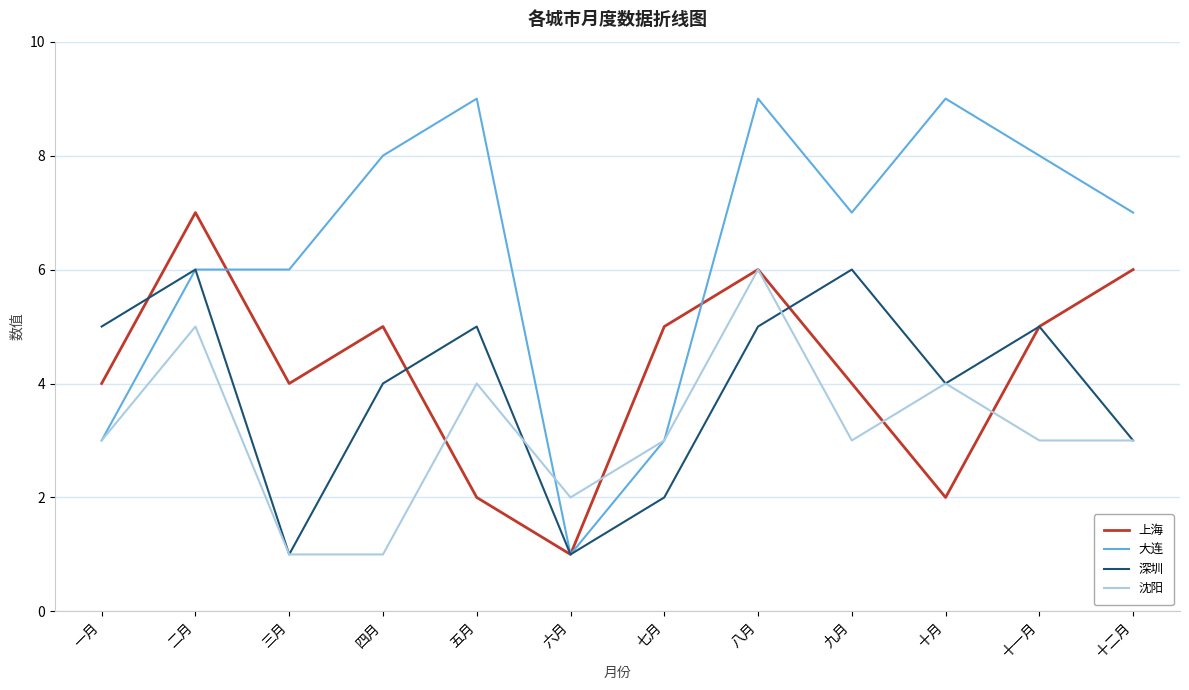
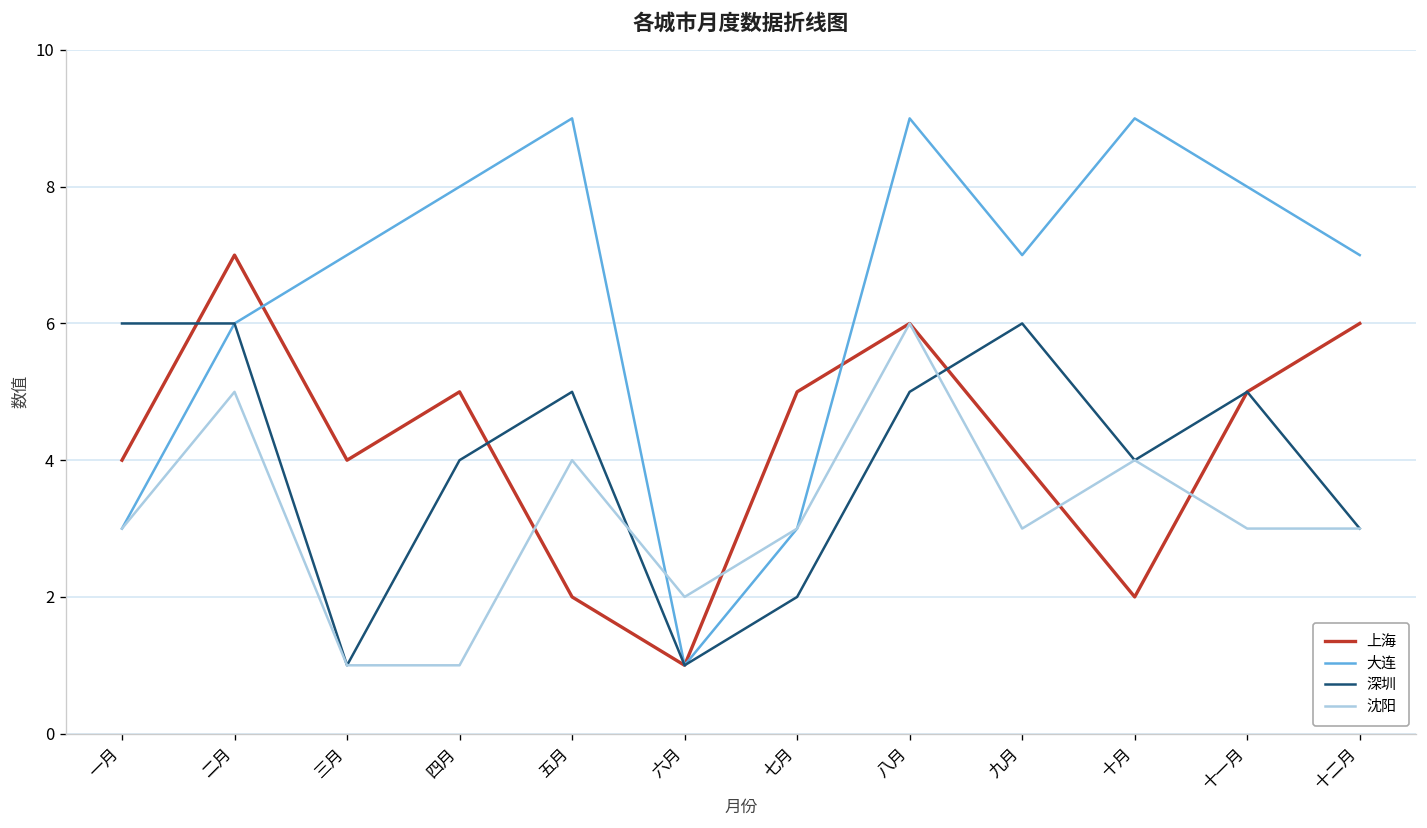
  {
    "上海": {
      "一月": 4,
      "二月": 7,
      "三月": 4,
      "四月": 5,
      "五月": 2,
      "七月": 5,
      "九月": 4,
      "十月": 2,
      "十二月": 6
    },
    "大连": {
-     "三月": 6,
+     "三月": 7,
      "四月": 8,
      "五月": 9,
      "八月": 9,
      "九月": 7,
      "十月": 9,
      "十一月": 8,
      "十二月": 7
    },
    "深圳": {
-     "一月": 5,
+     "一月": 6,
      "四月": 4,
      "五月": 5,
      "七月": 2,
      "八月": 5,
      "九月": 6
    },
    "沈阳": {
      "二月": 5,
      "四月": 1,
      "五月": 4,
      "六月": 2,
      "九月": 3,
      "十一月": 3
    }
  }
